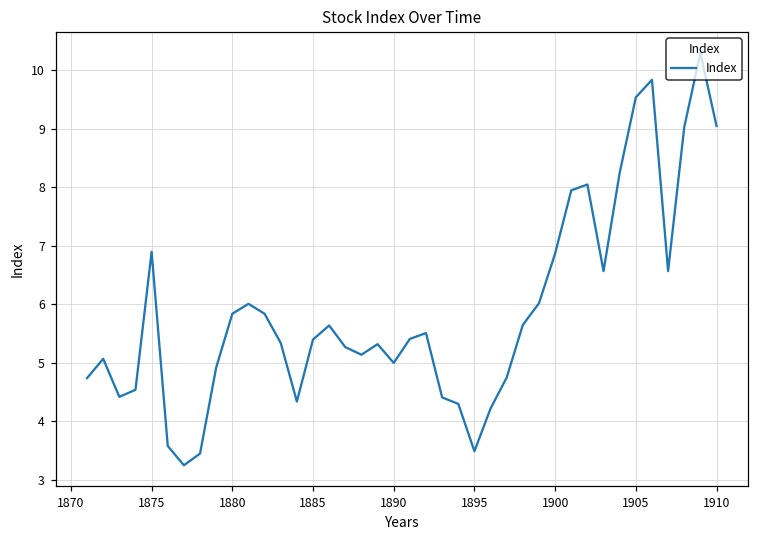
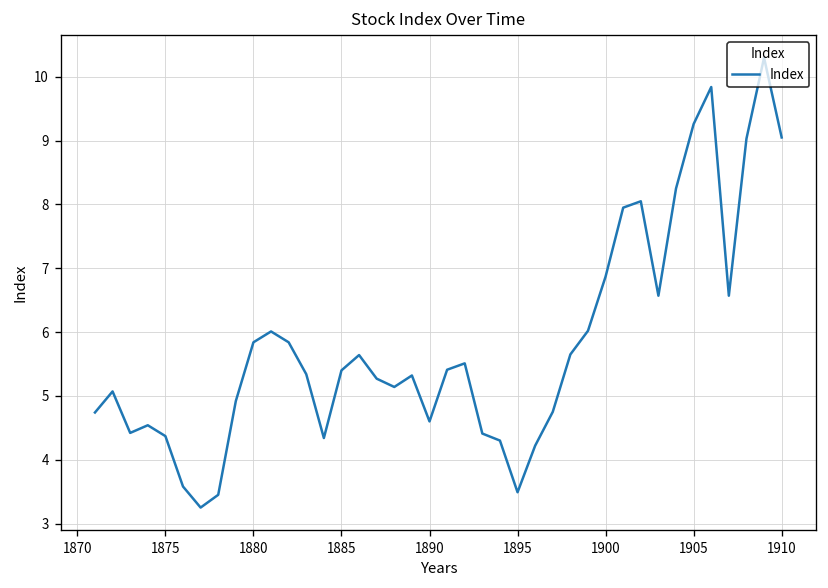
  {
-   "1875": 6.9,
+   "1875": 4.4,
    "1880": 5.8,
    "1885": 5.4,
-   "1890": 5.0,
+   "1890": 4.6,
    "1895": 3.5,
    "1900": 6.9,
-   "1905": 9.5,
+   "1905": 9.3,
    "1910": 9.1
  }
